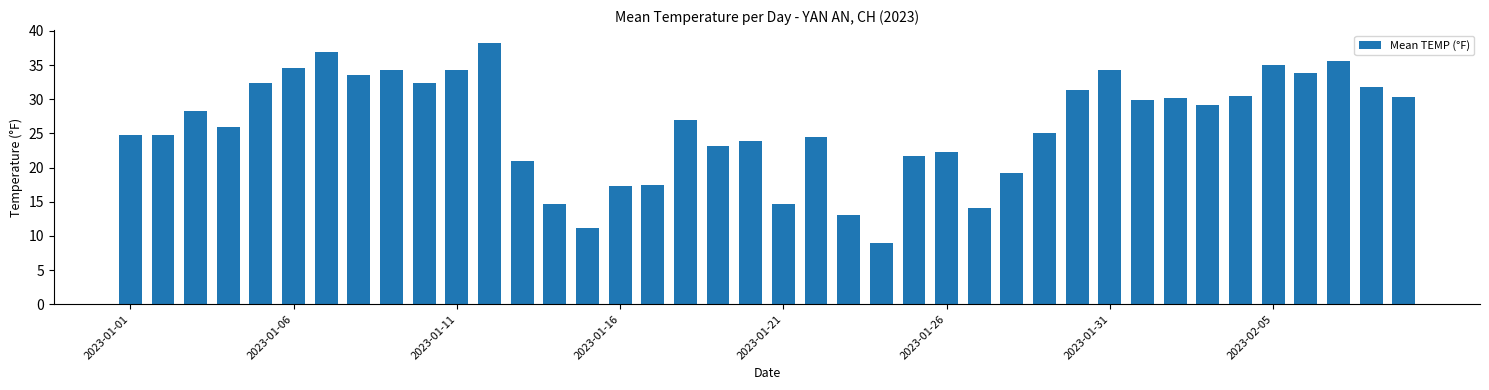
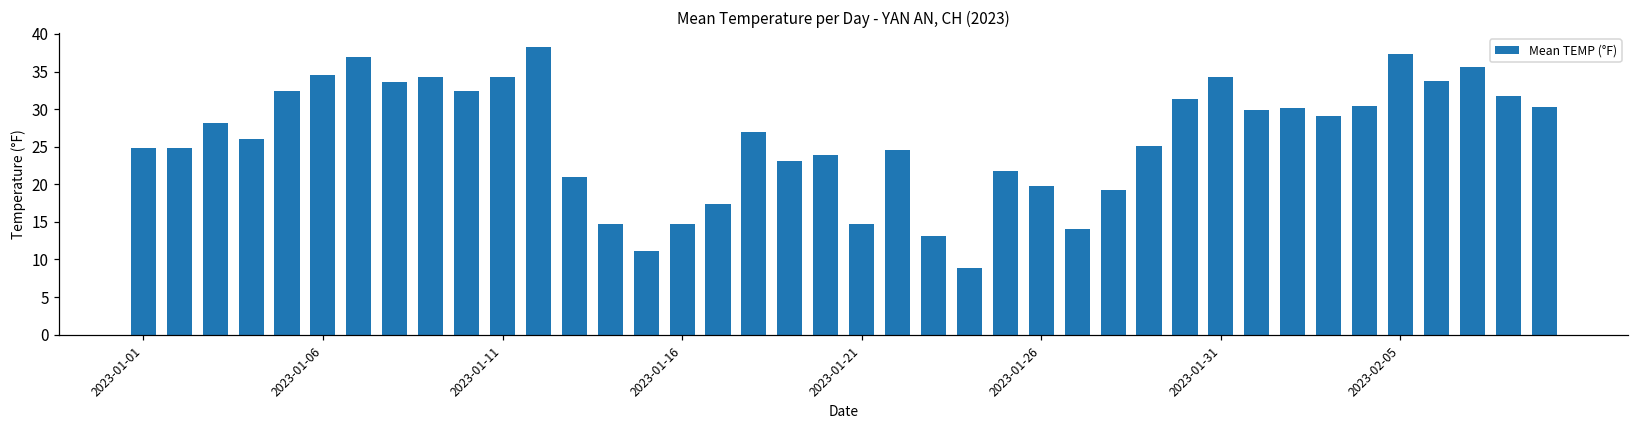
  {
    "2023-01-01": 25,
    "2023-01-06": 35,
    "2023-01-11": 34,
-   "2023-01-16": 17,
+   "2023-01-16": 15,
    "2023-01-21": 15,
-   "2023-01-26": 22,
+   "2023-01-26": 20,
    "2023-01-31": 34,
-   "2023-02-05": 35
+   "2023-02-05": 37
  }
